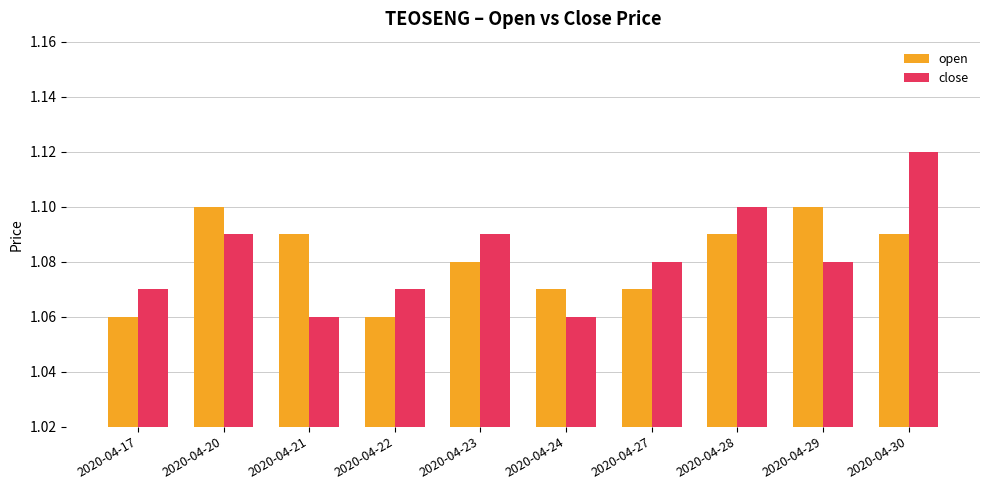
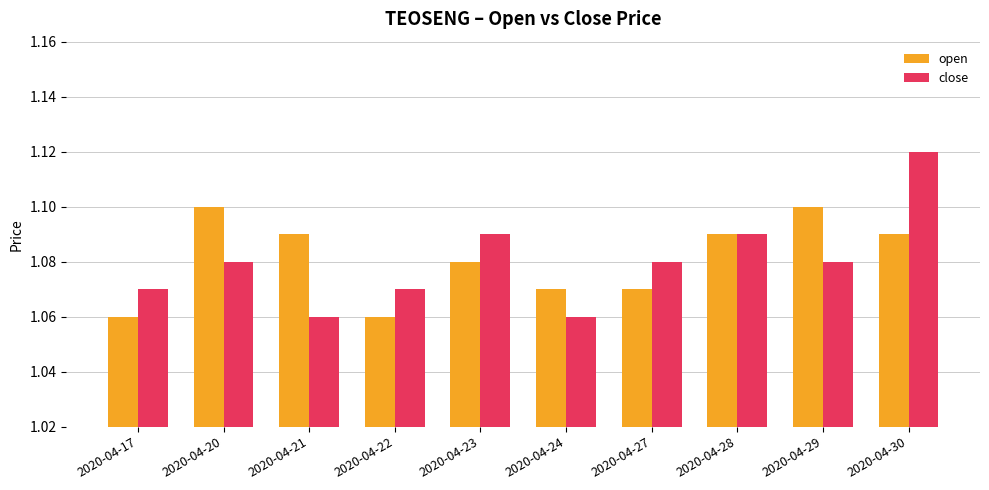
  {
    "open": {
      "2020-04-17": 1.06,
      "2020-04-20": 1.10,
      "2020-04-21": 1.09,
      "2020-04-22": 1.06,
      "2020-04-23": 1.08,
      "2020-04-24": 1.07,
      "2020-04-27": 1.07,
      "2020-04-28": 1.09,
      "2020-04-29": 1.10,
      "2020-04-30": 1.09
    },
    "close": {
      "2020-04-17": 1.07,
-     "2020-04-20": 1.09,
+     "2020-04-20": 1.08,
      "2020-04-21": 1.06,
      "2020-04-22": 1.07,
      "2020-04-23": 1.09,
      "2020-04-24": 1.06,
      "2020-04-27": 1.08,
-     "2020-04-28": 1.10,
+     "2020-04-28": 1.09,
      "2020-04-29": 1.08,
      "2020-04-30": 1.12
    }
  }
